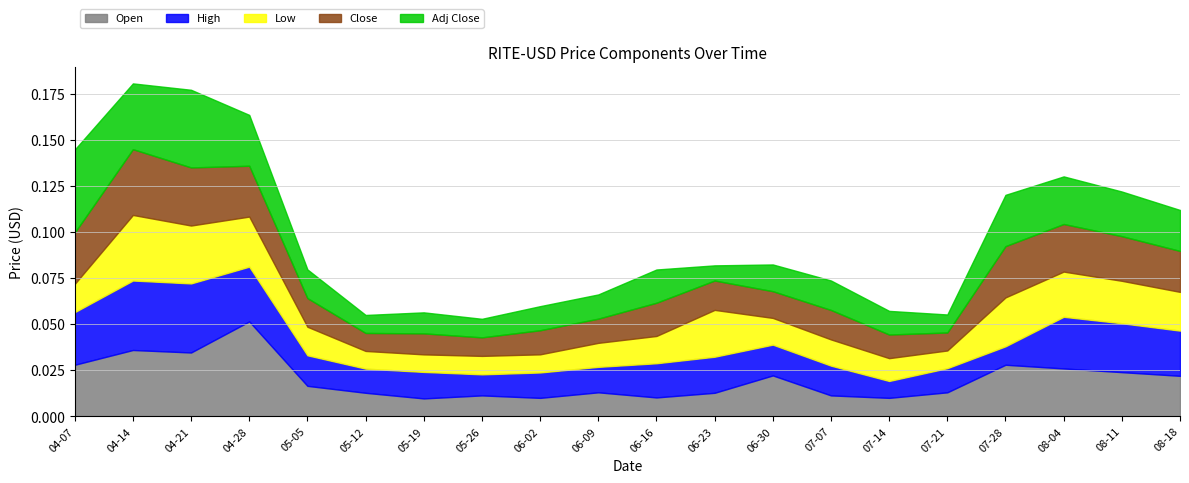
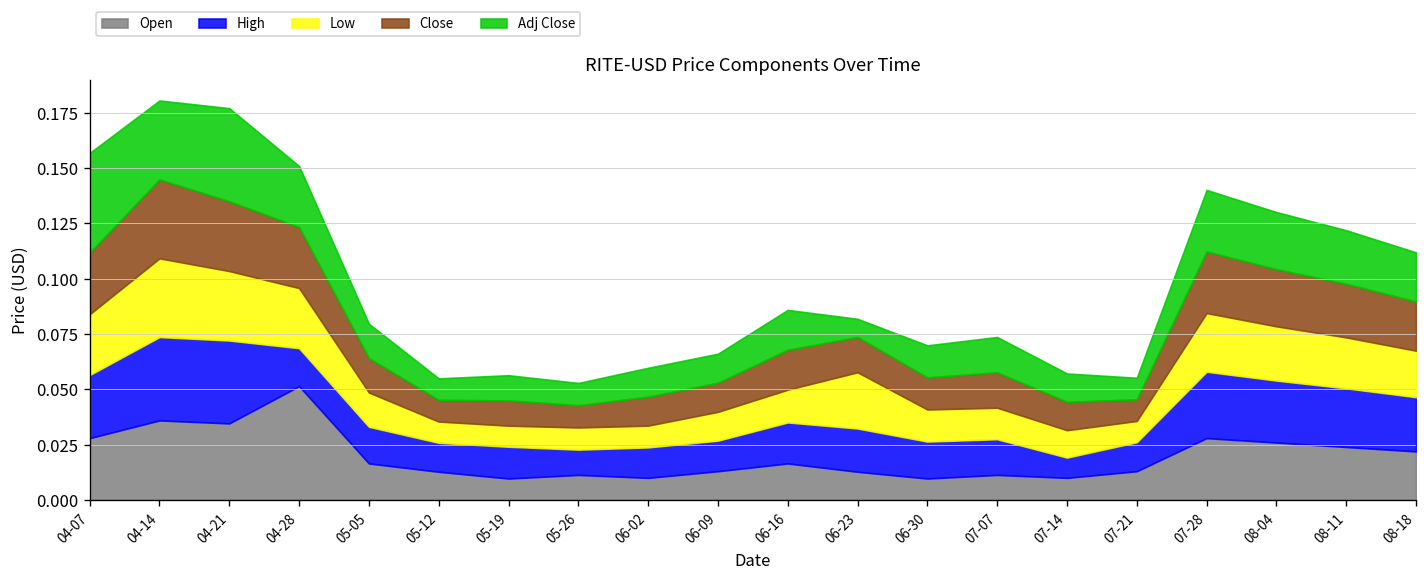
  {
    "Open": {
      "04-07": 0.028,
      "04-14": 0.036,
      "04-21": 0.035,
      "04-28": 0.051,
      "05-05": 0.017,
      "05-12": 0.013,
      "05-19": 0.010,
      "05-26": 0.011,
      "06-02": 0.010,
      "06-09": 0.013,
-     "06-16": 0.010,
+     "06-16": 0.017,
      "06-23": 0.013,
-     "06-30": 0.022,
+     "06-30": 0.010,
      "07-07": 0.011,
      "07-14": 0.010,
      "07-21": 0.013,
      "07-28": 0.028,
      "08-04": 0.026,
      "08-11": 0.024,
      "08-18": 0.022
    },
    "High": {
      "04-07": 0.029,
      "04-14": 0.038,
      "04-21": 0.037,
-     "04-28": 0.030,
+     "04-28": 0.017,
      "05-05": 0.017,
      "05-12": 0.013,
      "05-19": 0.014,
      "05-26": 0.011,
      "06-02": 0.014,
      "06-09": 0.014,
      "06-16": 0.019,
      "06-23": 0.020,
      "06-30": 0.017,
      "07-07": 0.016,
      "07-14": 0.009,
      "07-21": 0.013,
-     "07-28": 0.01,
+     "07-28": 0.03,
      "08-04": 0.028,
      "08-11": 0.027,
      "08-18": 0.025
    },
    "Low": {
-     "04-07": 0.015,
+     "04-07": 0.027,
      "04-14": 0.036,
      "04-21": 0.031,
      "04-28": 0.027,
      "05-05": 0.015,
      "05-12": 0.010,
      "05-19": 0.010,
      "05-26": 0.010,
      "06-02": 0.010,
      "06-09": 0.013,
      "06-16": 0.015,
      "06-23": 0.025,
      "06-30": 0.014,
      "07-07": 0.014,
      "07-14": 0.012,
      "07-21": 0.010,
      "07-28": 0.027,
      "08-04": 0.025,
      "08-11": 0.023,
      "08-18": 0.021
    },
    "Close": {
      "04-07": 0.028,
      "04-14": 0.036,
      "04-21": 0.031,
      "04-28": 0.028,
      "05-05": 0.016,
      "05-12": 0.010,
      "05-19": 0.011,
      "05-26": 0.010,
      "06-02": 0.013,
      "06-09": 0.013,
      "06-16": 0.018,
      "06-23": 0.016,
      "06-30": 0.014,
      "07-07": 0.016,
      "07-14": 0.013,
      "07-21": 0.010,
      "07-28": 0.028,
      "08-04": 0.026,
      "08-11": 0.024,
      "08-18": 0.022
    },
    "Adj Close": {
      "04-07": 0.045,
      "04-14": 0.036,
      "04-21": 0.042,
      "04-28": 0.028,
      "05-05": 0.016,
      "05-12": 0.010,
      "05-19": 0.011,
      "05-26": 0.010,
      "06-02": 0.013,
      "06-09": 0.013,
      "06-16": 0.018,
      "06-23": 0.008,
      "06-30": 0.014,
      "07-07": 0.016,
      "07-14": 0.013,
      "07-21": 0.010,
      "07-28": 0.028,
      "08-04": 0.026,
      "08-11": 0.024,
      "08-18": 0.022
    }
  }
